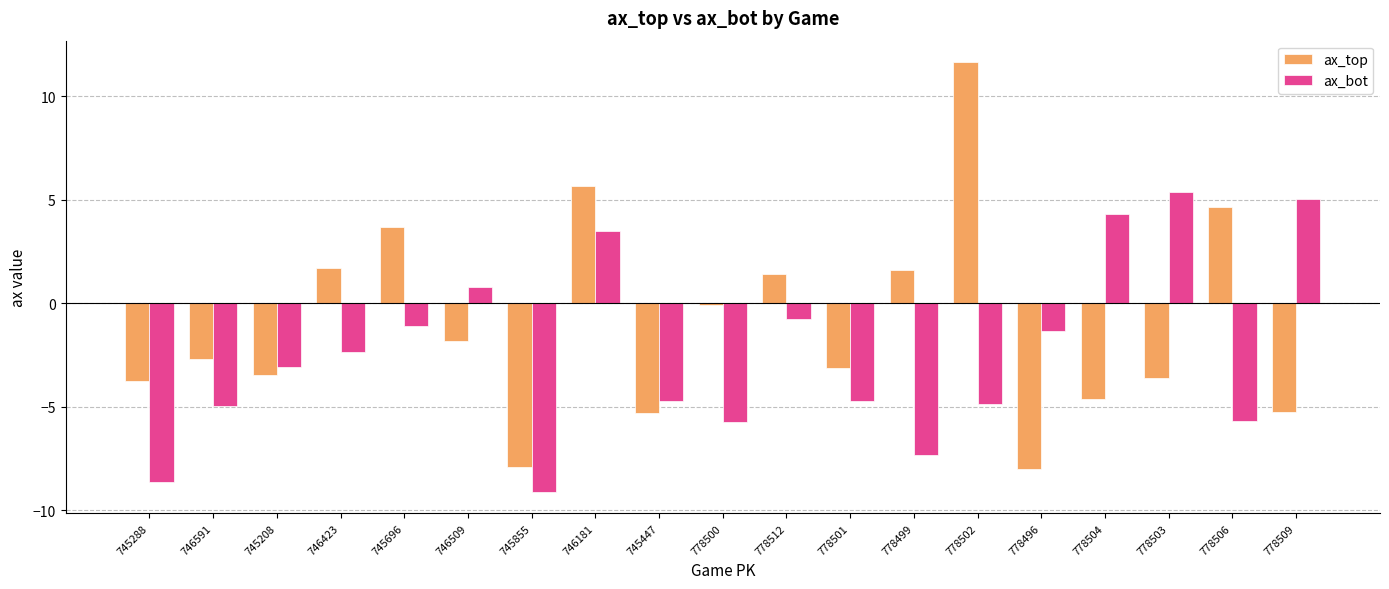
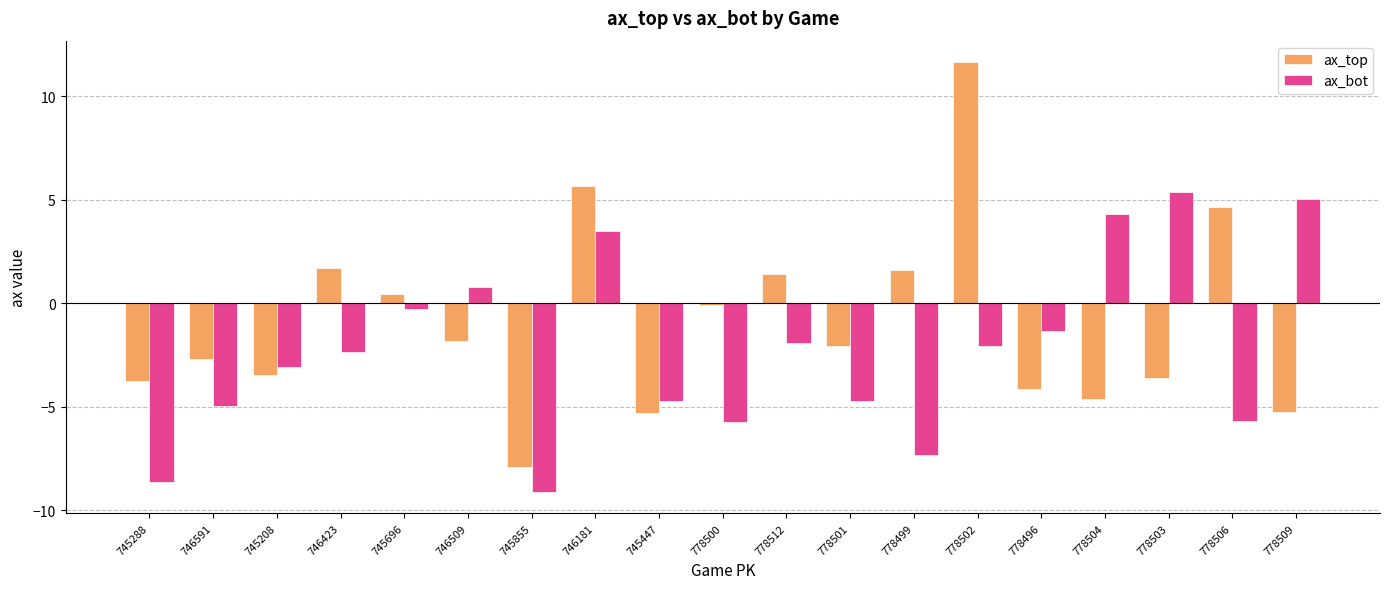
  {
    "ax_top": {
      "745288": -3.8,
      "746591": -2.7,
      "745208": -3.5,
      "746423": 1.7,
-     "745696": 3.7,
+     "745696": 0.5,
      "746509": -1.8,
      "745855": -7.9,
      "746181": 5.7,
      "745447": -5.3,
      "778512": 1.4,
-     "778501": -3.1,
+     "778501": -2.1,
      "778499": 1.6,
      "778502": 11.7,
-     "778496": -8.0,
+     "778496": -4.2,
      "778504": -4.6,
      "778503": -3.6,
      "778506": 4.6,
      "778509": -5.3
    },
    "ax_bot": {
      "745288": -8.6,
      "746591": -5.0,
      "745208": -3.1,
      "746423": -2.4,
-     "745696": -1.1,
+     "745696": -0.3,
      "746509": 0.8,
      "745855": -9.1,
      "746181": 3.5,
      "745447": -4.7,
      "778500": -5.8,
-     "778512": -0.8,
+     "778512": -1.9,
      "778501": -4.7,
      "778499": -7.4,
-     "778502": -4.9,
+     "778502": -2.1,
      "778496": -1.4,
      "778504": 4.3,
      "778503": 5.4,
      "778506": -5.7,
      "778509": 5.0
    }
  }
